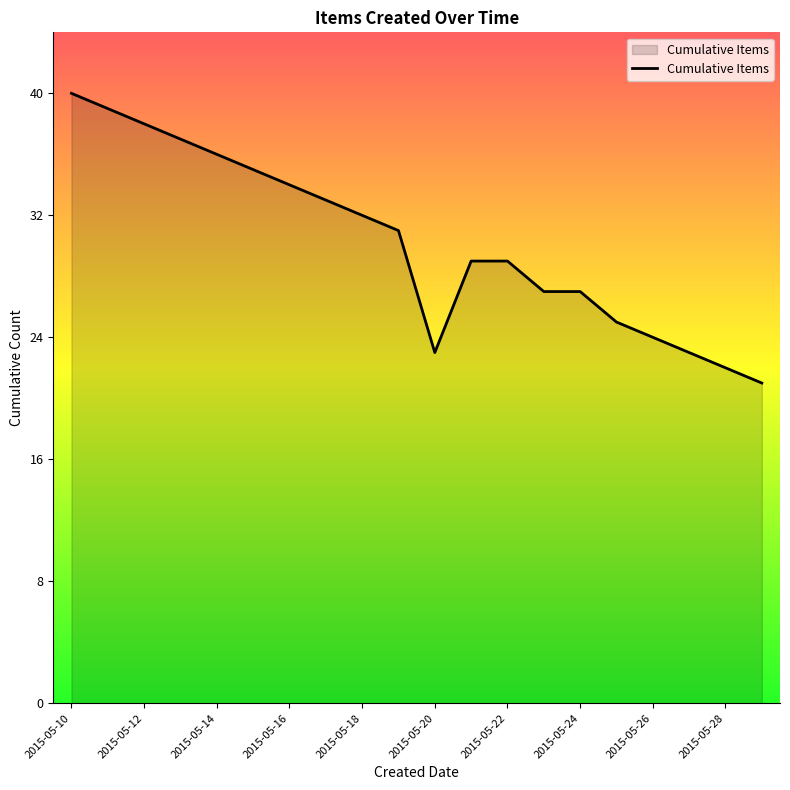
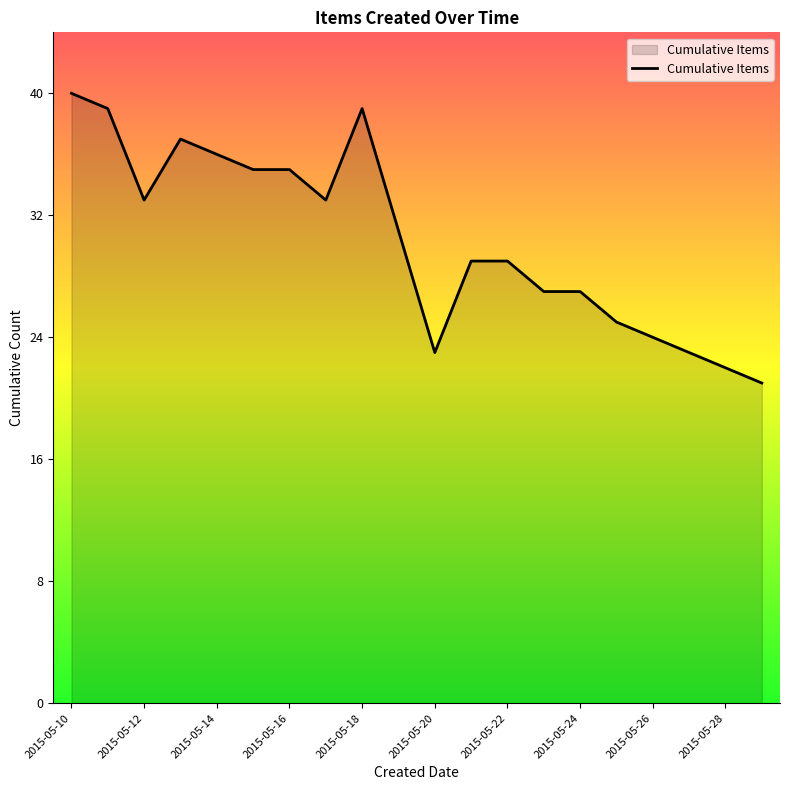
  {
    "2015-05-10": 40,
-   "2015-05-12": 38,
+   "2015-05-12": 33,
    "2015-05-14": 36,
-   "2015-05-16": 34,
-   "2015-05-18": 32,
+   "2015-05-16": 35,
+   "2015-05-18": 39,
    "2015-05-20": 23,
    "2015-05-22": 29,
    "2015-05-24": 27,
    "2015-05-26": 24,
    "2015-05-28": 22
  }
